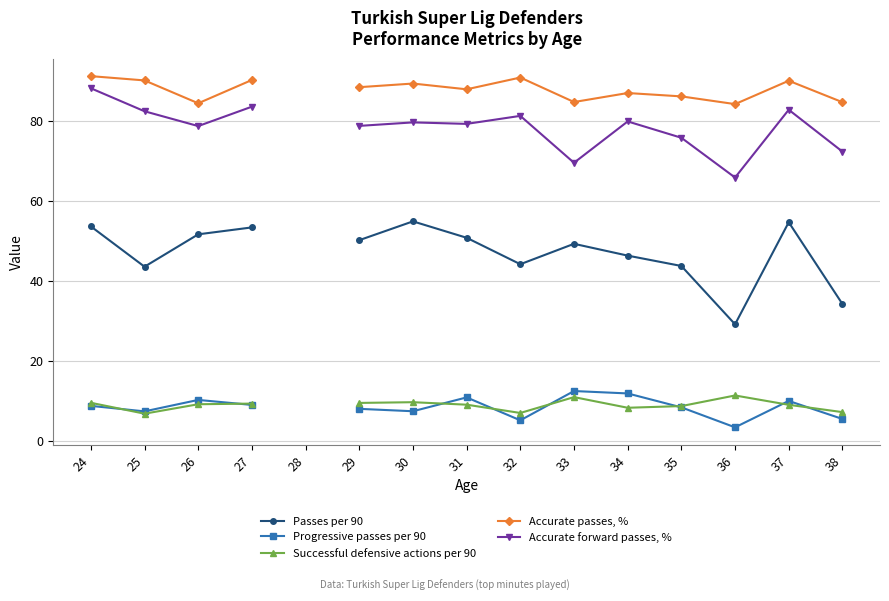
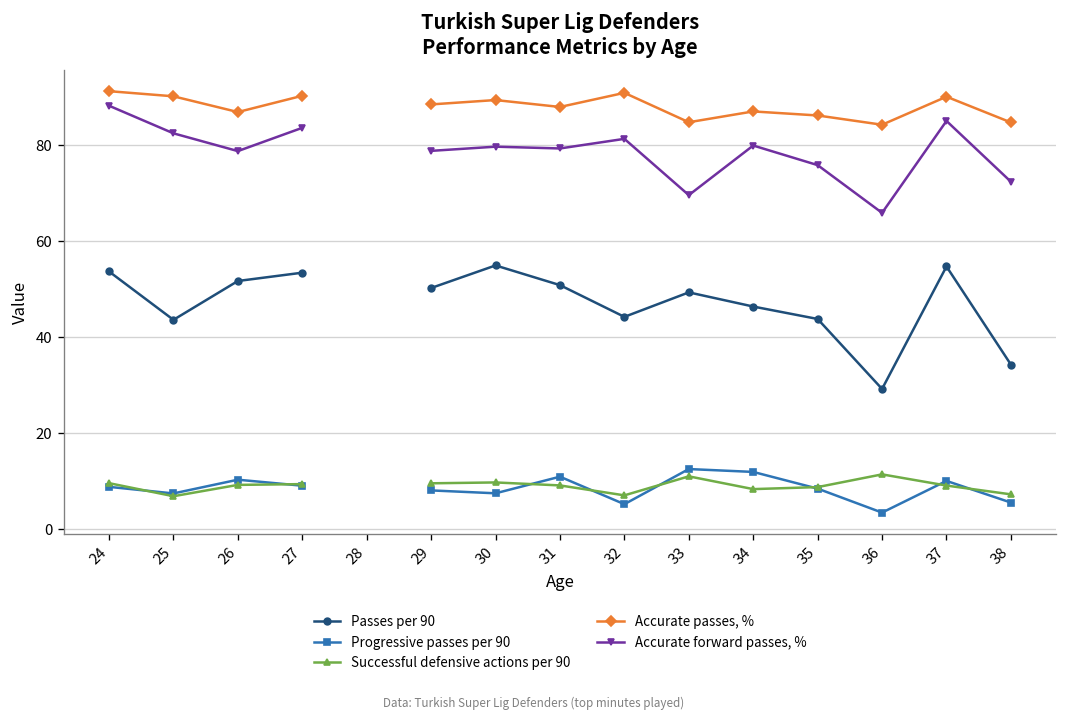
  {
    "Passes per 90": {
      "24": 54,
      "25": 44,
      "26": 52,
      "27": 53,
      "29": 50,
      "30": 55,
      "31": 51,
      "32": 44,
      "33": 49,
      "34": 46,
      "35": 44,
      "36": 29,
      "37": 55,
      "38": 34
    },
    "Progressive passes per 90": {
      "24": 9,
      "26": 10,
      "29": 8,
      "30": 7,
      "31": 11,
      "32": 5,
      "33": 13,
      "34": 12,
      "36": 3,
      "37": 10,
      "38": 6
    },
    "Successful defensive actions per 90": {
      "24": 10,
      "26": 9,
      "29": 10,
      "30": 10,
      "31": 9,
      "32": 7,
      "33": 11,
      "34": 8,
      "36": 11,
      "37": 9,
      "38": 7
    },
    "Accurate passes, %": {
      "24": 91,
      "25": 90,
-     "26": 84,
+     "26": 87,
      "27": 90,
      "29": 88,
      "30": 89,
      "31": 88,
      "32": 91,
      "33": 85,
      "34": 87,
      "35": 86,
      "36": 84,
      "37": 90,
      "38": 85
    },
    "Accurate forward passes, %": {
      "24": 88,
      "25": 82,
      "26": 79,
      "27": 84,
      "29": 79,
      "30": 80,
      "31": 79,
      "32": 81,
      "33": 70,
      "34": 80,
      "35": 76,
      "36": 66,
-     "37": 83,
+     "37": 85,
      "38": 72
    }
  }
